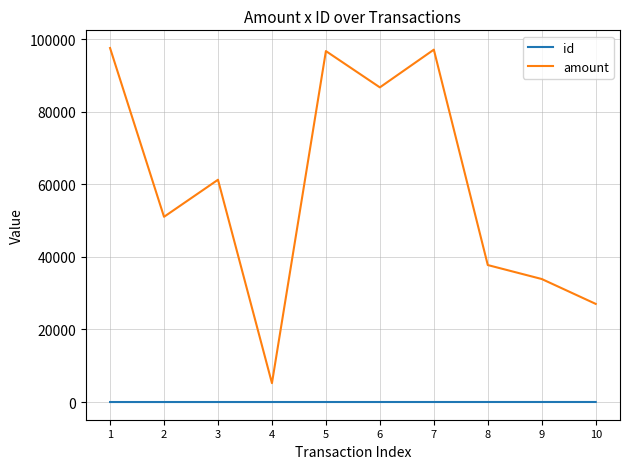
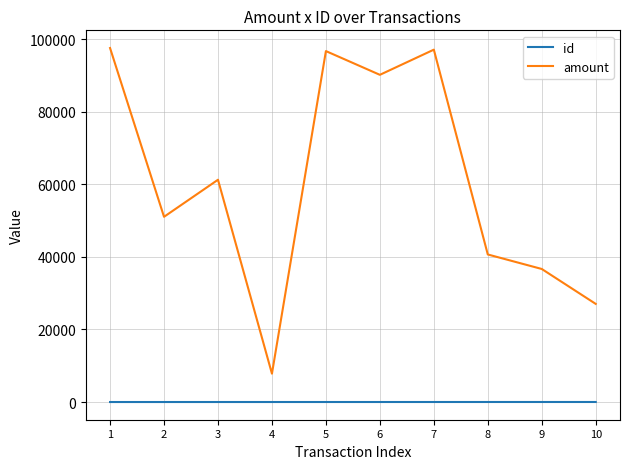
  {
    "id": {
      "1": 0,
      "2": 0,
      "3": 0,
      "4": 0,
      "5": 0,
      "6": 0,
      "7": 0,
      "8": 0,
      "9": 0,
      "10": 0
    },
    "amount": {
      "1": 98000,
      "2": 51000,
      "3": 61000,
-     "4": 5000,
+     "4": 8000,
      "5": 97000,
-     "6": 87000,
+     "6": 90000,
      "7": 97000,
-     "8": 38000,
-     "9": 34000,
+     "8": 41000,
+     "9": 37000,
      "10": 27000
    }
  }
